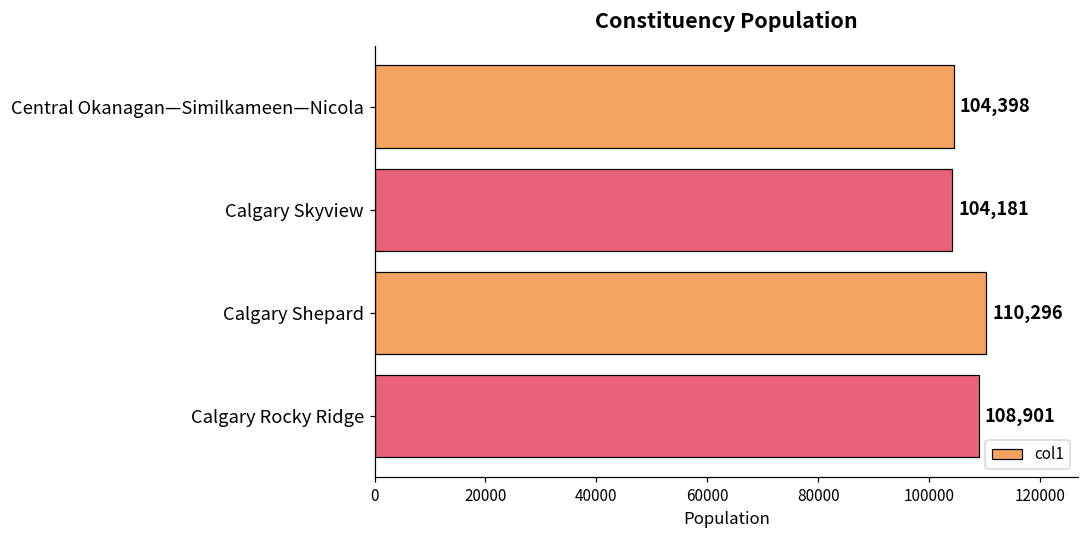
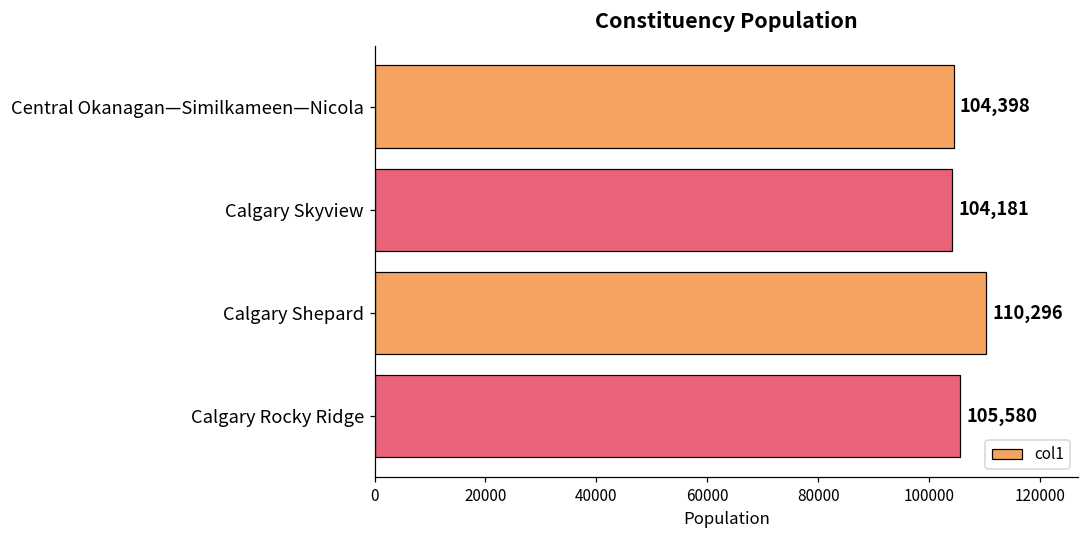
  {
    "Central Okanagan—Similkameen—Nicola": "104,398",
    "Calgary Skyview": "104,181",
    "Calgary Shepard": "110,296",
-   "Calgary Rocky Ridge": "108,901"
+   "Calgary Rocky Ridge": "105,580"
  }
